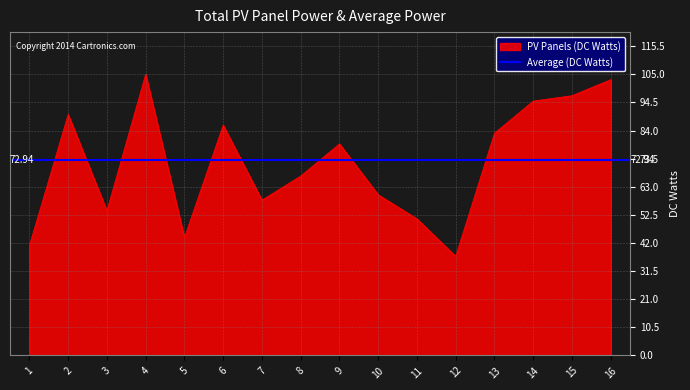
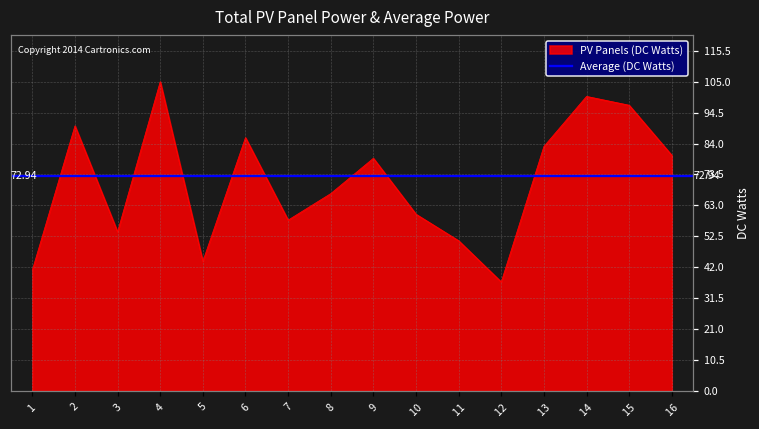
  {
    "1": 41,
    "2": 90,
    "3": 54,
    "4": 105,
    "5": 44,
    "6": 86,
    "7": 58,
    "8": 67,
    "9": 79,
    "10": 60,
    "11": 51,
    "12": 37,
    "13": 83,
-   "14": 95,
+   "14": 100,
    "15": 97,
-   "16": 103
+   "16": 80
  }
